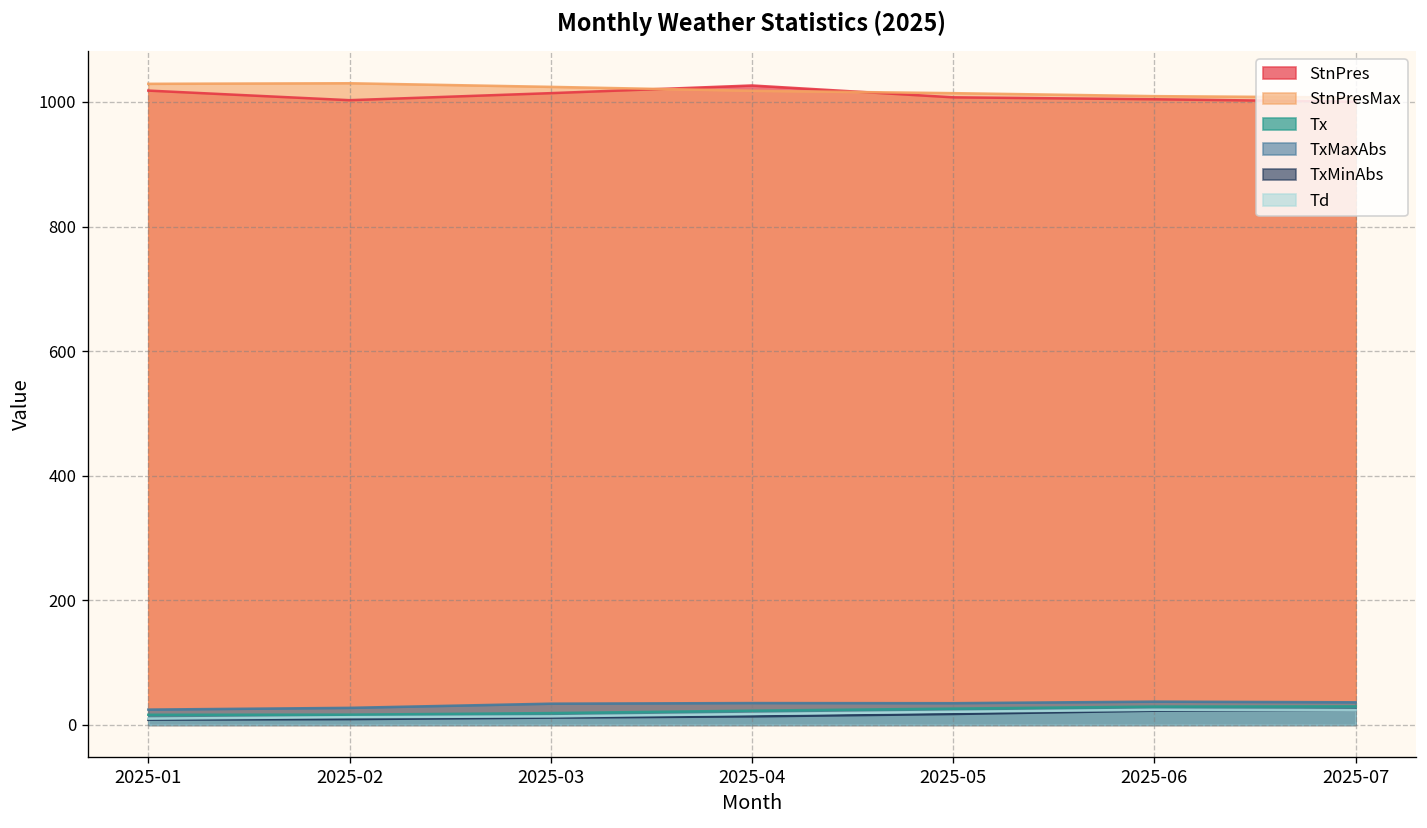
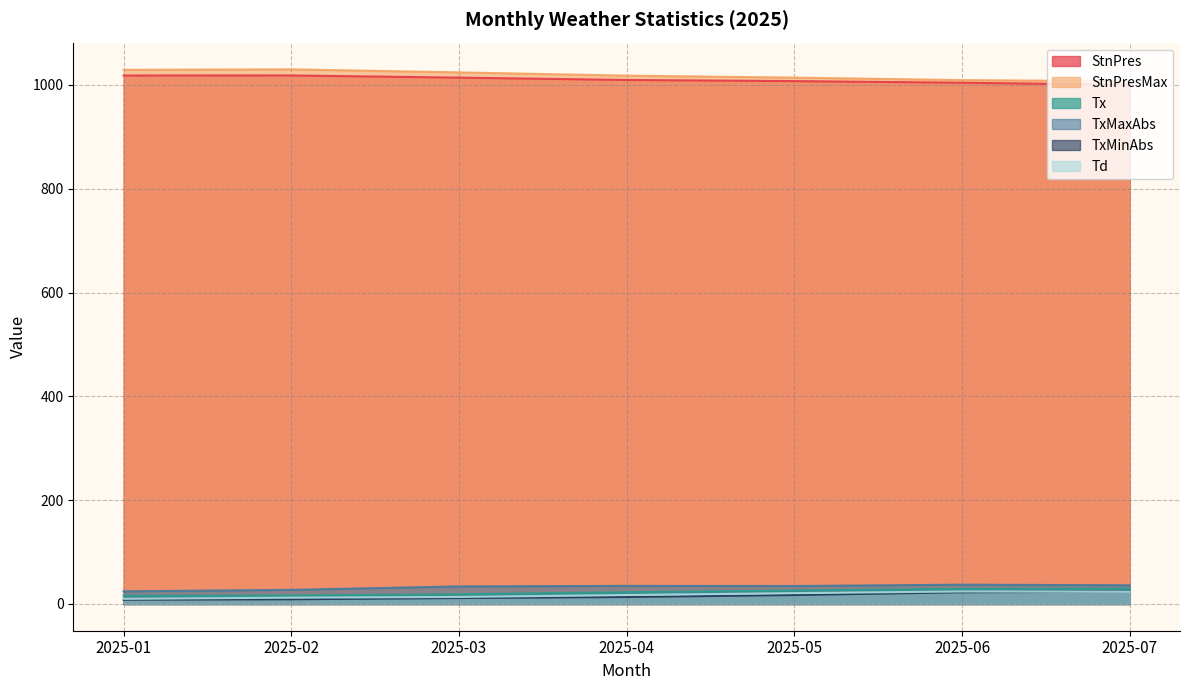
  {
    "StnPres": {
      "2025-01": 1020,
-     "2025-02": 1000,
+     "2025-02": 1020,
      "2025-03": 1010,
-     "2025-04": 1030,
+     "2025-04": 1010,
      "2025-05": 1010,
      "2025-06": 1000
    },
    "StnPresMax": {
      "2025-01": 1030,
      "2025-02": 1030,
      "2025-03": 1020,
      "2025-04": 1020,
      "2025-05": 1010,
      "2025-06": 1010
    }
  }
